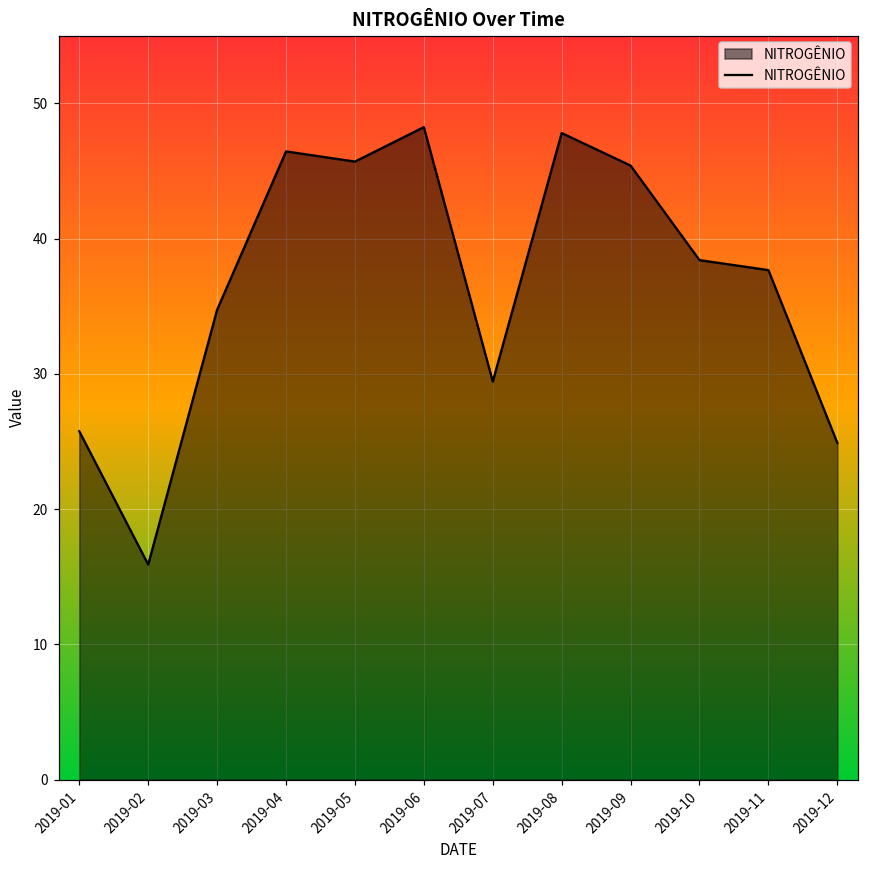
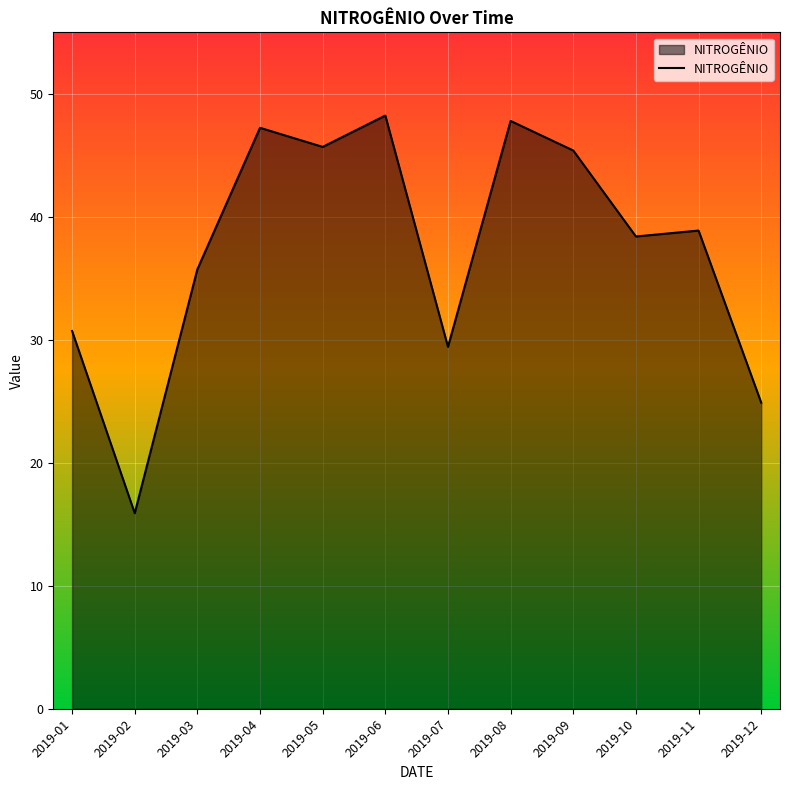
  {
-   "2019-01": 25.8,
+   "2019-01": 30.7,
    "2019-02": 15.9,
-   "2019-03": 34.7,
-   "2019-04": 46.4,
+   "2019-03": 35.7,
+   "2019-04": 47.2,
    "2019-05": 45.7,
    "2019-06": 48.2,
    "2019-07": 29.4,
    "2019-08": 47.8,
    "2019-09": 45.4,
    "2019-10": 38.4,
-   "2019-11": 37.7,
+   "2019-11": 38.9,
    "2019-12": 24.9
  }
